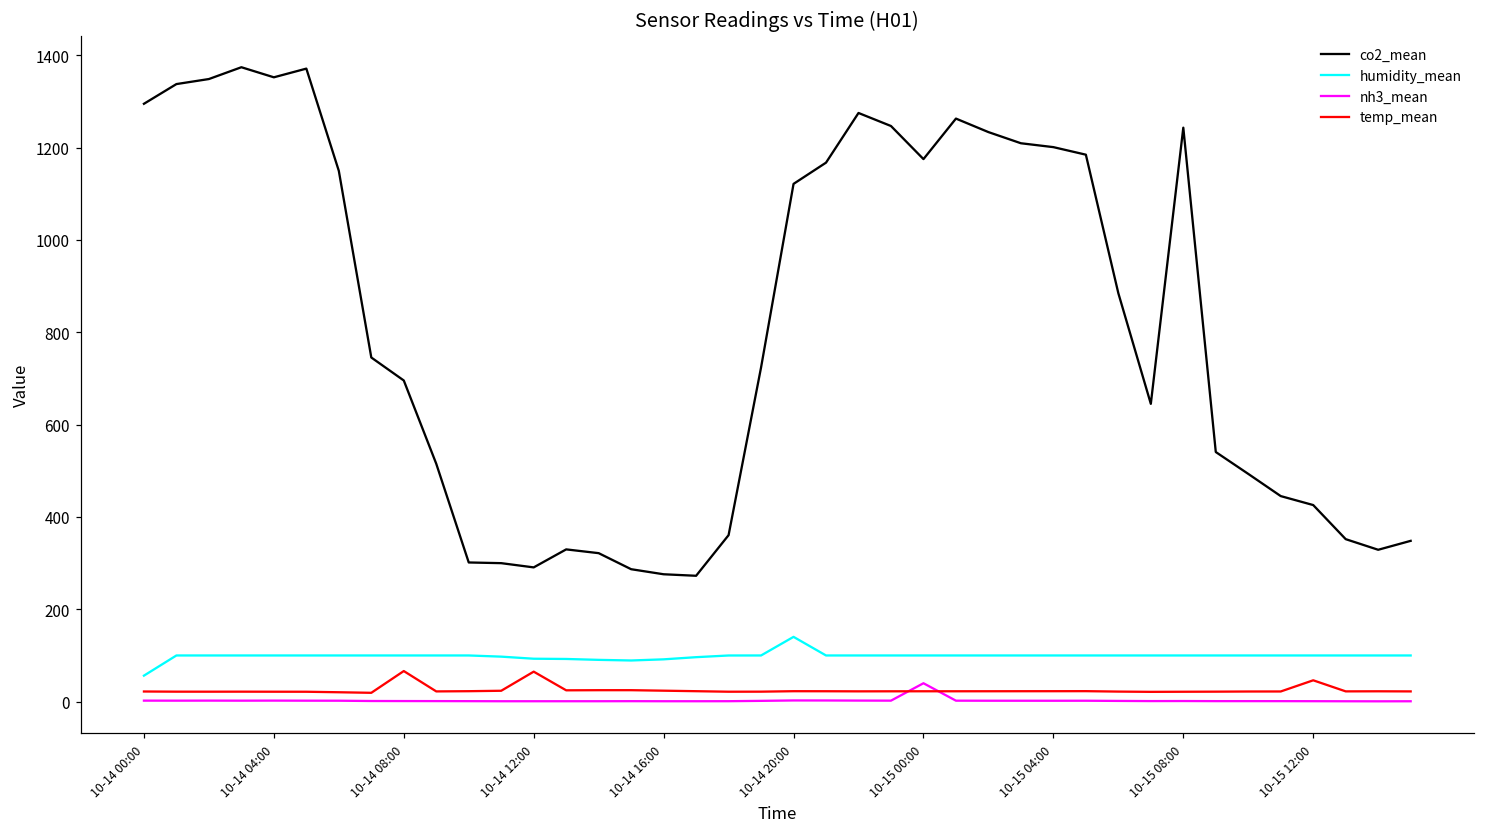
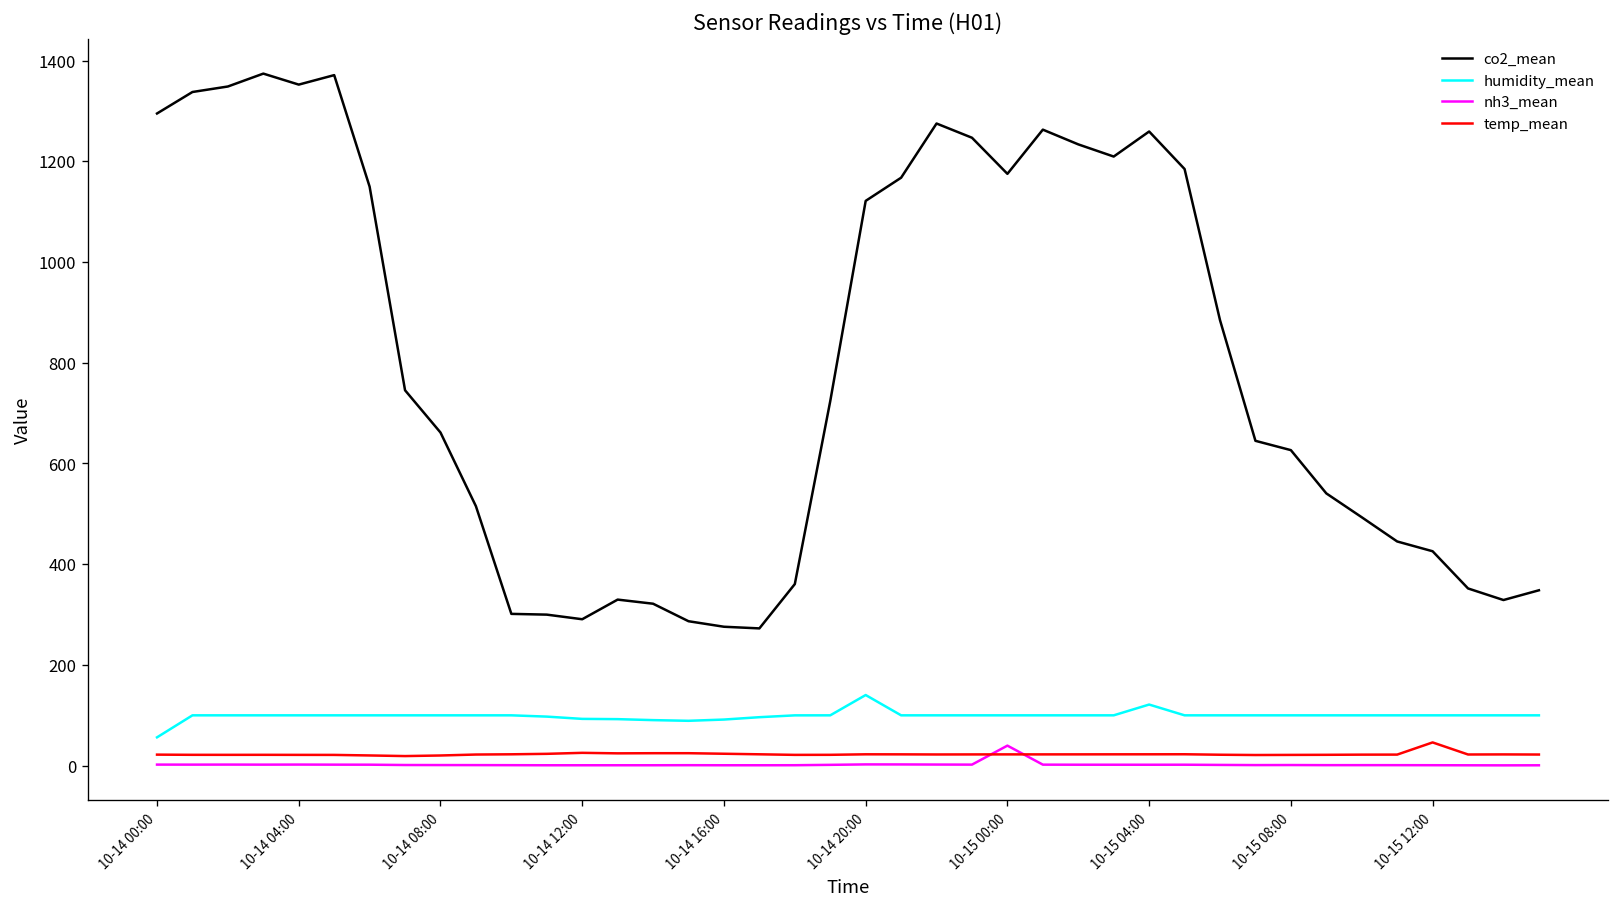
  {
    "co2_mean": {
      "10-14 00:00": 1290,
      "10-14 04:00": 1350,
-     "10-14 08:00": 700,
+     "10-14 08:00": 660,
      "10-14 12:00": 290,
      "10-14 16:00": 280,
      "10-14 20:00": 1120,
      "10-15 00:00": 1170,
-     "10-15 04:00": 1200,
-     "10-15 08:00": 1240,
+     "10-15 04:00": 1260,
+     "10-15 08:00": 630,
      "10-15 12:00": 430
    },
    "humidity_mean": {
      "10-14 00:00": 60,
      "10-14 04:00": 100,
      "10-14 08:00": 100,
      "10-14 12:00": 90,
      "10-14 16:00": 90,
      "10-14 20:00": 140,
      "10-15 00:00": 100,
-     "10-15 04:00": 100,
+     "10-15 04:00": 120,
      "10-15 08:00": 100,
      "10-15 12:00": 100
    },
    "nh3_mean": {
      "10-14 00:00": 0,
      "10-14 04:00": 0,
      "10-14 08:00": 0,
      "10-14 12:00": 0,
      "10-14 16:00": 0,
      "10-14 20:00": 0,
      "10-15 00:00": 40,
      "10-15 04:00": 0,
      "10-15 08:00": 0,
      "10-15 12:00": 0
    },
    "temp_mean": {
      "10-14 00:00": 20,
      "10-14 04:00": 20,
-     "10-14 08:00": 70,
-     "10-14 12:00": 60,
+     "10-14 08:00": 20,
+     "10-14 12:00": 30,
      "10-14 16:00": 20,
      "10-14 20:00": 20,
      "10-15 00:00": 20,
      "10-15 04:00": 20,
      "10-15 08:00": 20,
      "10-15 12:00": 50
    }
  }
